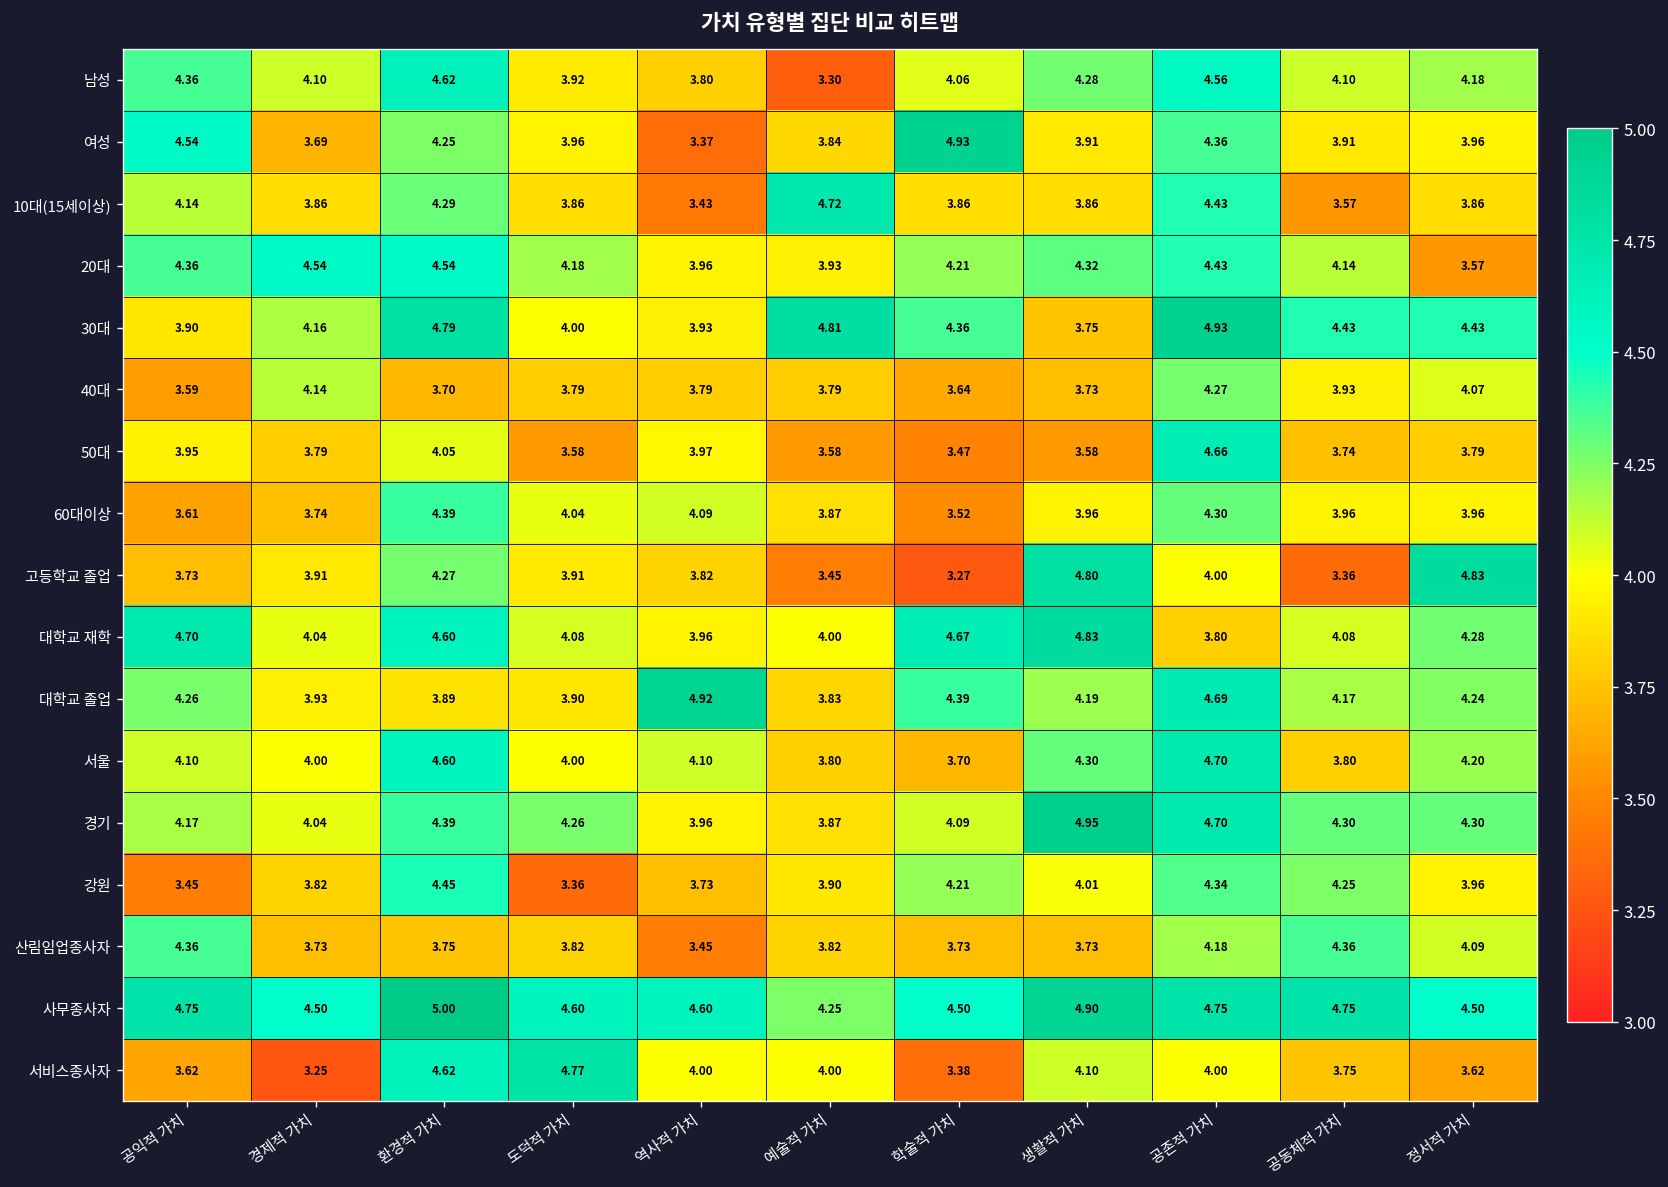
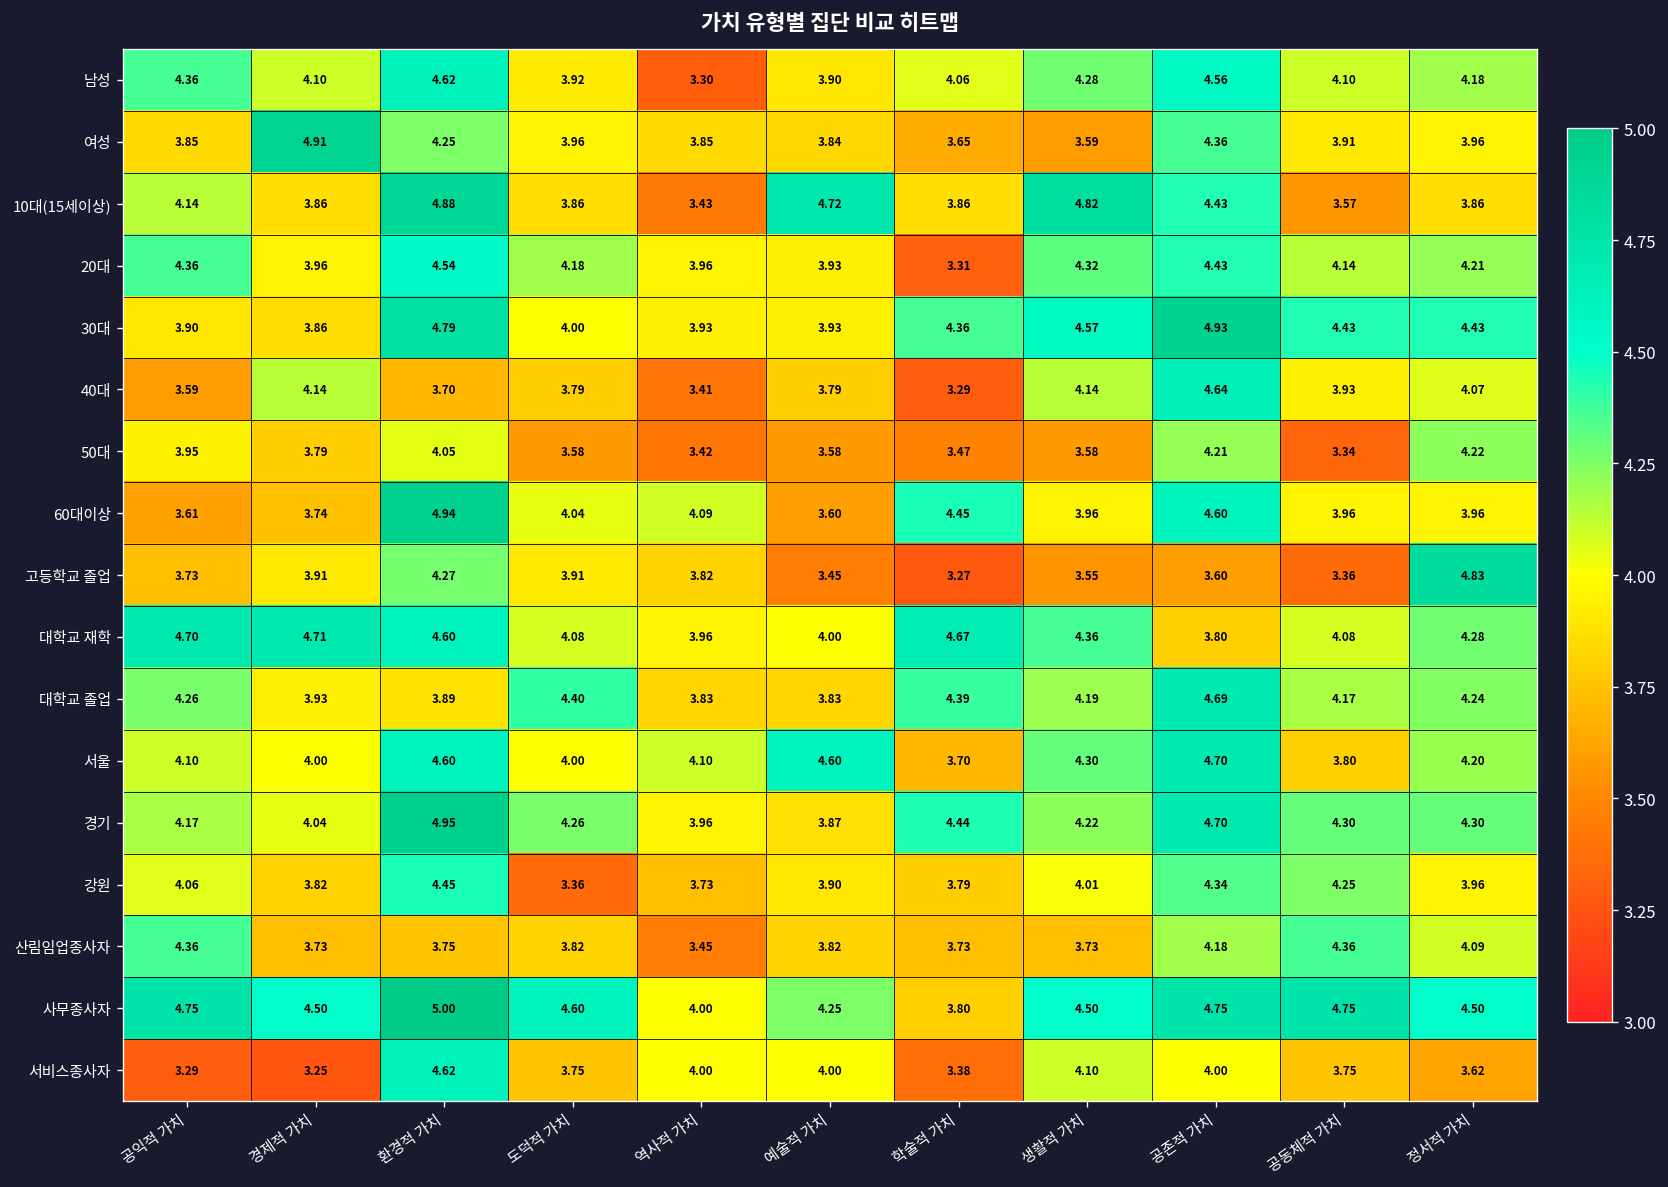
  {
    "남성": {
      "공익적 가치": 4.36,
      "경제적 가치": 4.10,
      "환경적 가치": 4.62,
      "도덕적 가치": 3.92,
-     "역사적 가치": 3.80,
-     "예술적 가치": 3.30,
+     "역사적 가치": 3.30,
+     "예술적 가치": 3.90,
      "학술적 가치": 4.06,
      "생활적 가치": 4.28,
      "공존적 가치": 4.56,
      "공동체적 가치": 4.10,
      "정서적 가치": 4.18
    },
    "여성": {
-     "공익적 가치": 4.54,
-     "경제적 가치": 3.69,
+     "공익적 가치": 3.85,
+     "경제적 가치": 4.91,
      "환경적 가치": 4.25,
      "도덕적 가치": 3.96,
-     "역사적 가치": 3.37,
+     "역사적 가치": 3.85,
      "예술적 가치": 3.84,
-     "학술적 가치": 4.93,
-     "생활적 가치": 3.91,
+     "학술적 가치": 3.65,
+     "생활적 가치": 3.59,
      "공존적 가치": 4.36,
      "공동체적 가치": 3.91,
      "정서적 가치": 3.96
    },
    "10대(15세이상)": {
      "공익적 가치": 4.14,
      "경제적 가치": 3.86,
-     "환경적 가치": 4.29,
+     "환경적 가치": 4.88,
      "도덕적 가치": 3.86,
      "역사적 가치": 3.43,
      "예술적 가치": 4.72,
      "학술적 가치": 3.86,
-     "생활적 가치": 3.86,
+     "생활적 가치": 4.82,
      "공존적 가치": 4.43,
      "공동체적 가치": 3.57,
      "정서적 가치": 3.86
    },
    "20대": {
      "공익적 가치": 4.36,
-     "경제적 가치": 4.54,
+     "경제적 가치": 3.96,
      "환경적 가치": 4.54,
      "도덕적 가치": 4.18,
      "역사적 가치": 3.96,
      "예술적 가치": 3.93,
-     "학술적 가치": 4.21,
+     "학술적 가치": 3.31,
      "생활적 가치": 4.32,
      "공존적 가치": 4.43,
      "공동체적 가치": 4.14,
-     "정서적 가치": 3.57
+     "정서적 가치": 4.21
    },
    "30대": {
      "공익적 가치": 3.90,
-     "경제적 가치": 4.16,
+     "경제적 가치": 3.86,
      "환경적 가치": 4.79,
      "도덕적 가치": 4.00,
      "역사적 가치": 3.93,
-     "예술적 가치": 4.81,
+     "예술적 가치": 3.93,
      "학술적 가치": 4.36,
-     "생활적 가치": 3.75,
+     "생활적 가치": 4.57,
      "공존적 가치": 4.93,
      "공동체적 가치": 4.43,
      "정서적 가치": 4.43
    },
    "40대": {
      "공익적 가치": 3.59,
      "경제적 가치": 4.14,
      "환경적 가치": 3.70,
      "도덕적 가치": 3.79,
-     "역사적 가치": 3.79,
+     "역사적 가치": 3.41,
      "예술적 가치": 3.79,
-     "학술적 가치": 3.64,
-     "생활적 가치": 3.73,
-     "공존적 가치": 4.27,
+     "학술적 가치": 3.29,
+     "생활적 가치": 4.14,
+     "공존적 가치": 4.64,
      "공동체적 가치": 3.93,
      "정서적 가치": 4.07
    },
    "50대": {
      "공익적 가치": 3.95,
      "경제적 가치": 3.79,
      "환경적 가치": 4.05,
      "도덕적 가치": 3.58,
-     "역사적 가치": 3.97,
+     "역사적 가치": 3.42,
      "예술적 가치": 3.58,
      "학술적 가치": 3.47,
      "생활적 가치": 3.58,
-     "공존적 가치": 4.66,
-     "공동체적 가치": 3.74,
-     "정서적 가치": 3.79
+     "공존적 가치": 4.21,
+     "공동체적 가치": 3.34,
+     "정서적 가치": 4.22
    },
    "60대이상": {
      "공익적 가치": 3.61,
      "경제적 가치": 3.74,
-     "환경적 가치": 4.39,
+     "환경적 가치": 4.94,
      "도덕적 가치": 4.04,
      "역사적 가치": 4.09,
-     "예술적 가치": 3.87,
-     "학술적 가치": 3.52,
+     "예술적 가치": 3.60,
+     "학술적 가치": 4.45,
      "생활적 가치": 3.96,
-     "공존적 가치": 4.30,
+     "공존적 가치": 4.60,
      "공동체적 가치": 3.96,
      "정서적 가치": 3.96
    },
    "고등학교 졸업": {
      "공익적 가치": 3.73,
      "경제적 가치": 3.91,
      "환경적 가치": 4.27,
      "도덕적 가치": 3.91,
      "역사적 가치": 3.82,
      "예술적 가치": 3.45,
      "학술적 가치": 3.27,
-     "생활적 가치": 4.80,
-     "공존적 가치": 4.00,
+     "생활적 가치": 3.55,
+     "공존적 가치": 3.60,
      "공동체적 가치": 3.36,
      "정서적 가치": 4.83
    },
    "대학교 재학": {
      "공익적 가치": 4.70,
-     "경제적 가치": 4.04,
+     "경제적 가치": 4.71,
      "환경적 가치": 4.60,
      "도덕적 가치": 4.08,
      "역사적 가치": 3.96,
      "예술적 가치": 4.00,
      "학술적 가치": 4.67,
-     "생활적 가치": 4.83,
+     "생활적 가치": 4.36,
      "공존적 가치": 3.80,
      "공동체적 가치": 4.08,
      "정서적 가치": 4.28
    },
    "대학교 졸업": {
      "공익적 가치": 4.26,
      "경제적 가치": 3.93,
      "환경적 가치": 3.89,
-     "도덕적 가치": 3.90,
-     "역사적 가치": 4.92,
+     "도덕적 가치": 4.40,
+     "역사적 가치": 3.83,
      "예술적 가치": 3.83,
      "학술적 가치": 4.39,
      "생활적 가치": 4.19,
      "공존적 가치": 4.69,
      "공동체적 가치": 4.17,
      "정서적 가치": 4.24
    },
    "서울": {
      "공익적 가치": 4.10,
      "경제적 가치": 4.00,
      "환경적 가치": 4.60,
      "도덕적 가치": 4.00,
      "역사적 가치": 4.10,
-     "예술적 가치": 3.80,
+     "예술적 가치": 4.60,
      "학술적 가치": 3.70,
      "생활적 가치": 4.30,
      "공존적 가치": 4.70,
      "공동체적 가치": 3.80,
      "정서적 가치": 4.20
    },
    "경기": {
      "공익적 가치": 4.17,
      "경제적 가치": 4.04,
-     "환경적 가치": 4.39,
+     "환경적 가치": 4.95,
      "도덕적 가치": 4.26,
      "역사적 가치": 3.96,
      "예술적 가치": 3.87,
-     "학술적 가치": 4.09,
-     "생활적 가치": 4.95,
+     "학술적 가치": 4.44,
+     "생활적 가치": 4.22,
      "공존적 가치": 4.70,
      "공동체적 가치": 4.30,
      "정서적 가치": 4.30
    },
    "강원": {
-     "공익적 가치": 3.45,
+     "공익적 가치": 4.06,
      "경제적 가치": 3.82,
      "환경적 가치": 4.45,
      "도덕적 가치": 3.36,
      "역사적 가치": 3.73,
      "예술적 가치": 3.90,
-     "학술적 가치": 4.21,
+     "학술적 가치": 3.79,
      "생활적 가치": 4.01,
      "공존적 가치": 4.34,
      "공동체적 가치": 4.25,
      "정서적 가치": 3.96
    },
    "산림임업종사자": {
      "공익적 가치": 4.36,
      "경제적 가치": 3.73,
      "환경적 가치": 3.75,
      "도덕적 가치": 3.82,
      "역사적 가치": 3.45,
      "예술적 가치": 3.82,
      "학술적 가치": 3.73,
      "생활적 가치": 3.73,
      "공존적 가치": 4.18,
      "공동체적 가치": 4.36,
      "정서적 가치": 4.09
    },
    "사무종사자": {
      "공익적 가치": 4.75,
      "경제적 가치": 4.50,
      "환경적 가치": 5.00,
      "도덕적 가치": 4.60,
-     "역사적 가치": 4.60,
+     "역사적 가치": 4.00,
      "예술적 가치": 4.25,
-     "학술적 가치": 4.50,
-     "생활적 가치": 4.90,
+     "학술적 가치": 3.80,
+     "생활적 가치": 4.50,
      "공존적 가치": 4.75,
      "공동체적 가치": 4.75,
      "정서적 가치": 4.50
    },
    "서비스종사자": {
-     "공익적 가치": 3.62,
+     "공익적 가치": 3.29,
      "경제적 가치": 3.25,
      "환경적 가치": 4.62,
-     "도덕적 가치": 4.77,
+     "도덕적 가치": 3.75,
      "역사적 가치": 4.00,
      "예술적 가치": 4.00,
      "학술적 가치": 3.38,
      "생활적 가치": 4.10,
      "공존적 가치": 4.00,
      "공동체적 가치": 3.75,
      "정서적 가치": 3.62
    }
  }
